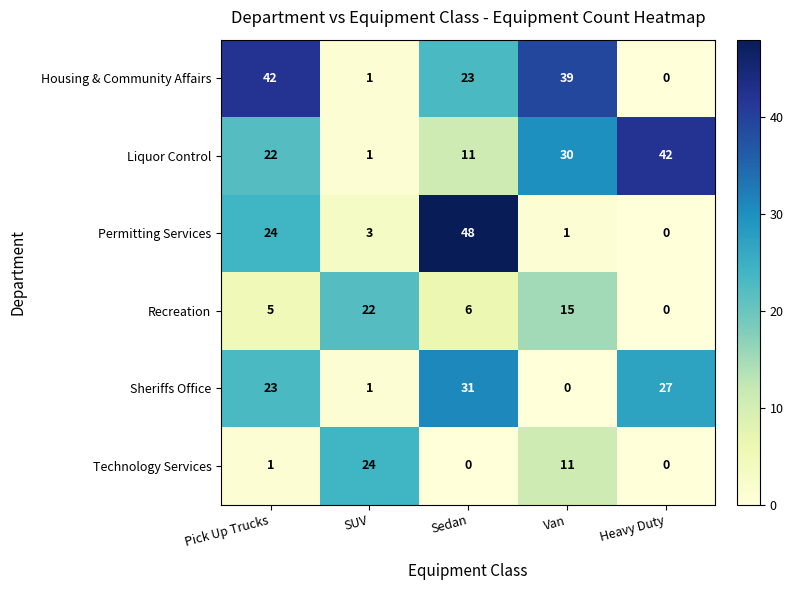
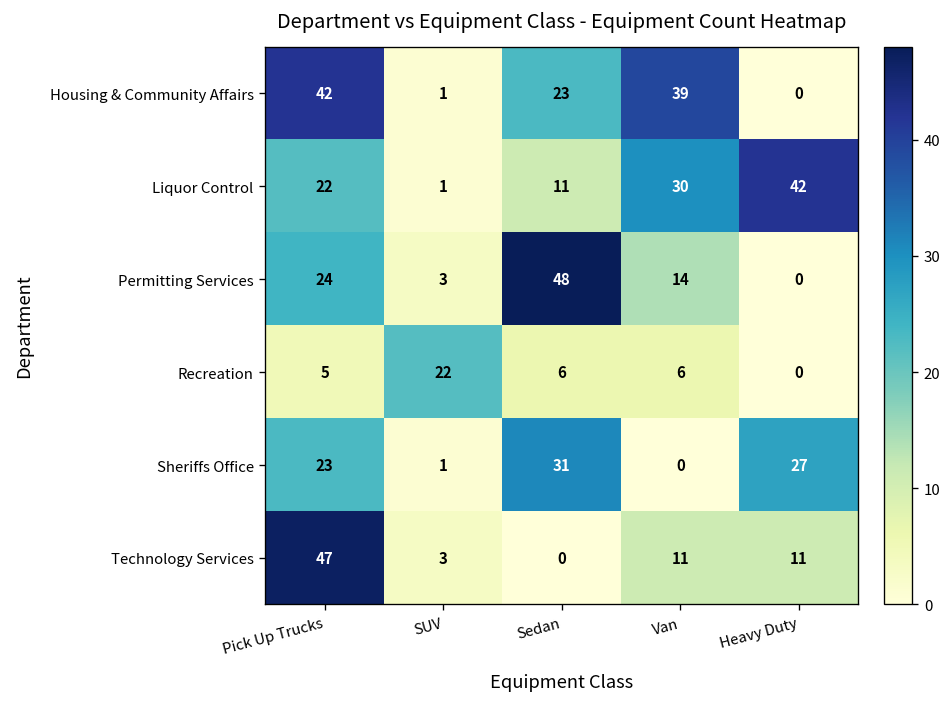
  {
    "Housing & Community Affairs": {
      "Pick Up Trucks": 42,
      "SUV": 1,
      "Sedan": 23,
      "Van": 39,
      "Heavy Duty": 0
    },
    "Liquor Control": {
      "Pick Up Trucks": 22,
      "SUV": 1,
      "Sedan": 11,
      "Van": 30,
      "Heavy Duty": 42
    },
    "Permitting Services": {
      "Pick Up Trucks": 24,
      "SUV": 3,
      "Sedan": 48,
-     "Van": 1,
+     "Van": 14,
      "Heavy Duty": 0
    },
    "Recreation": {
      "Pick Up Trucks": 5,
      "SUV": 22,
      "Sedan": 6,
-     "Van": 15,
+     "Van": 6,
      "Heavy Duty": 0
    },
    "Sheriffs Office": {
      "Pick Up Trucks": 23,
      "SUV": 1,
      "Sedan": 31,
      "Van": 0,
      "Heavy Duty": 27
    },
    "Technology Services": {
-     "Pick Up Trucks": 1,
-     "SUV": 24,
+     "Pick Up Trucks": 47,
+     "SUV": 3,
      "Sedan": 0,
      "Van": 11,
-     "Heavy Duty": 0
+     "Heavy Duty": 11
    }
  }
